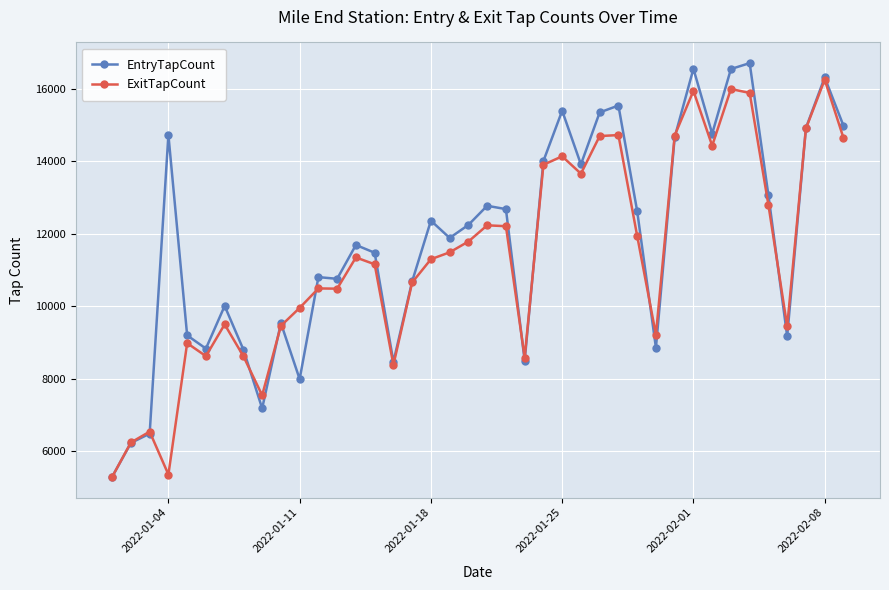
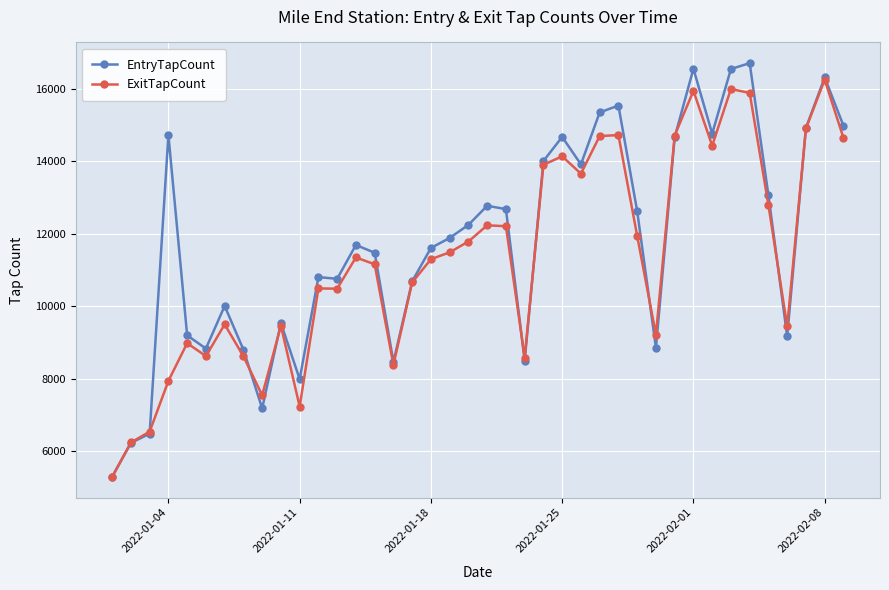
  {
    "EntryTapCount": {
      "2022-01-04": 14700,
      "2022-01-11": 8000,
-     "2022-01-18": 12400,
-     "2022-01-25": 15400,
+     "2022-01-18": 11600,
+     "2022-01-25": 14700,
      "2022-02-01": 16600
    },
    "ExitTapCount": {
-     "2022-01-04": 5400,
-     "2022-01-11": 10000,
+     "2022-01-04": 7900,
+     "2022-01-11": 7200,
      "2022-01-18": 11300,
      "2022-01-25": 14100,
      "2022-02-01": 15900
    }
  }
